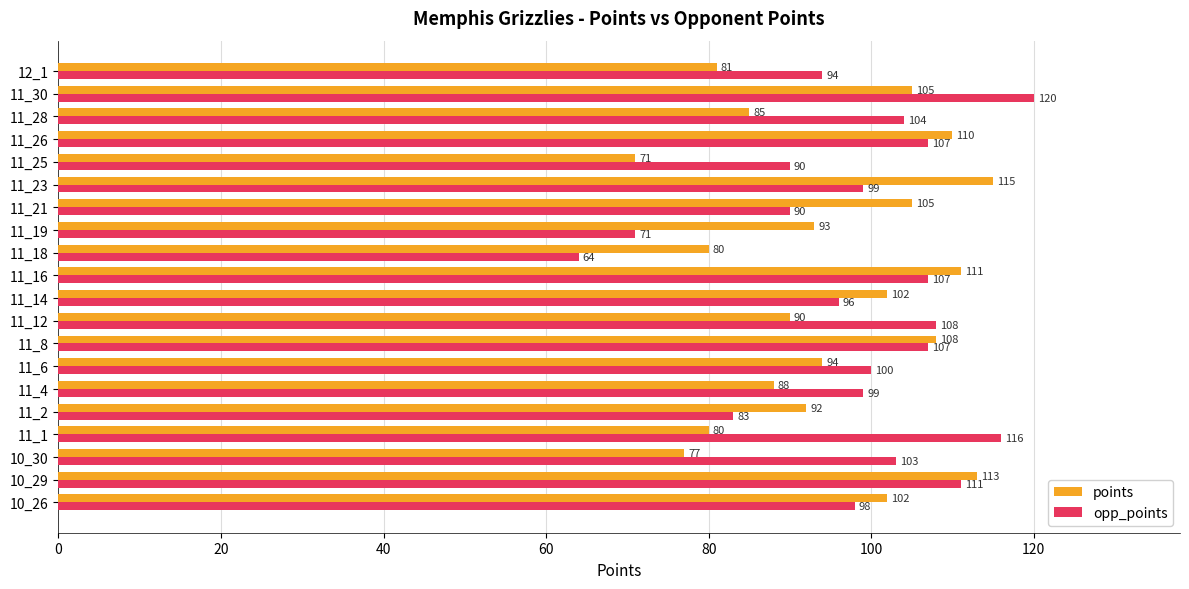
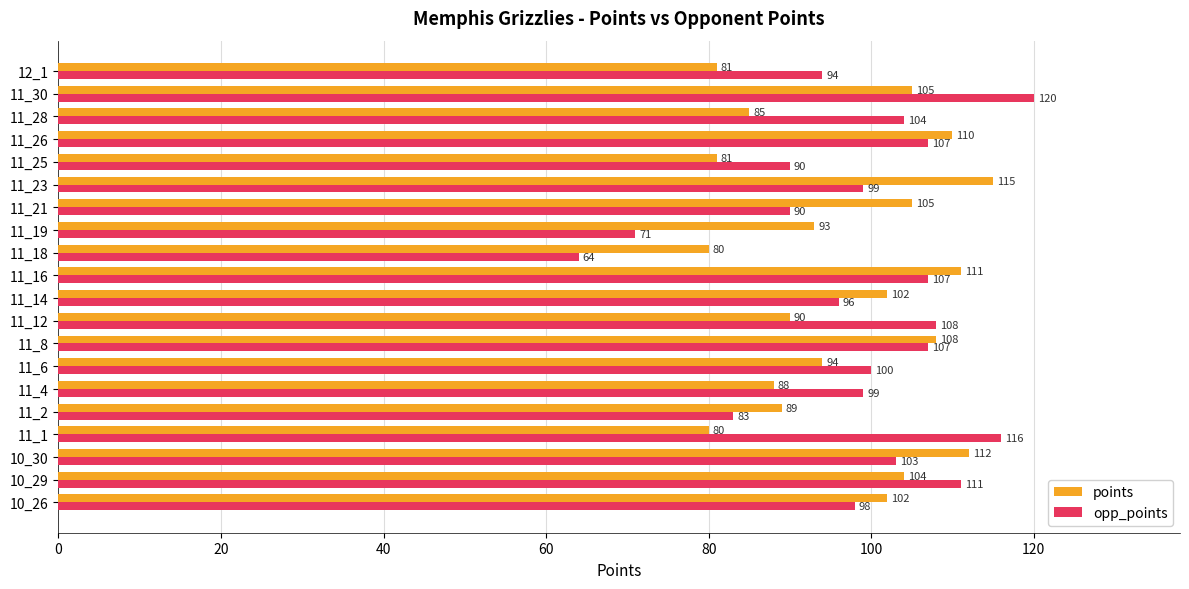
  {
    "points": {
      "12_1": 81,
      "11_30": 105,
      "11_28": 85,
      "11_26": 110,
-     "11_25": 71,
+     "11_25": 81,
      "11_23": 115,
      "11_21": 105,
      "11_19": 93,
      "11_18": 80,
      "11_16": 111,
      "11_14": 102,
      "11_12": 90,
      "11_8": 108,
      "11_6": 94,
      "11_4": 88,
-     "11_2": 92,
+     "11_2": 89,
      "11_1": 80,
-     "10_30": 77,
-     "10_29": 113,
+     "10_30": 112,
+     "10_29": 104,
      "10_26": 102
    },
    "opp_points": {
      "12_1": 94,
      "11_30": 120,
      "11_28": 104,
      "11_26": 107,
      "11_25": 90,
      "11_23": 99,
      "11_21": 90,
      "11_19": 71,
      "11_18": 64,
      "11_16": 107,
      "11_14": 96,
      "11_12": 108,
      "11_8": 107,
      "11_6": 100,
      "11_4": 99,
      "11_2": 83,
      "11_1": 116,
      "10_30": 103,
      "10_29": 111,
      "10_26": 98
    }
  }
